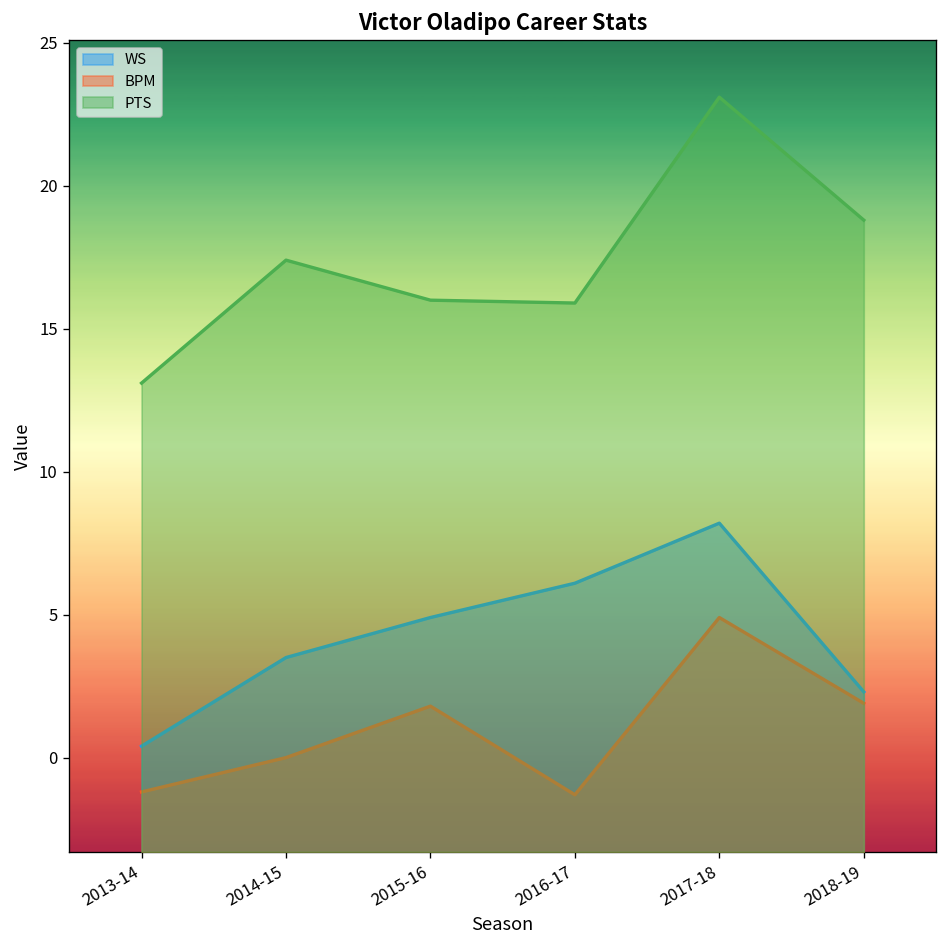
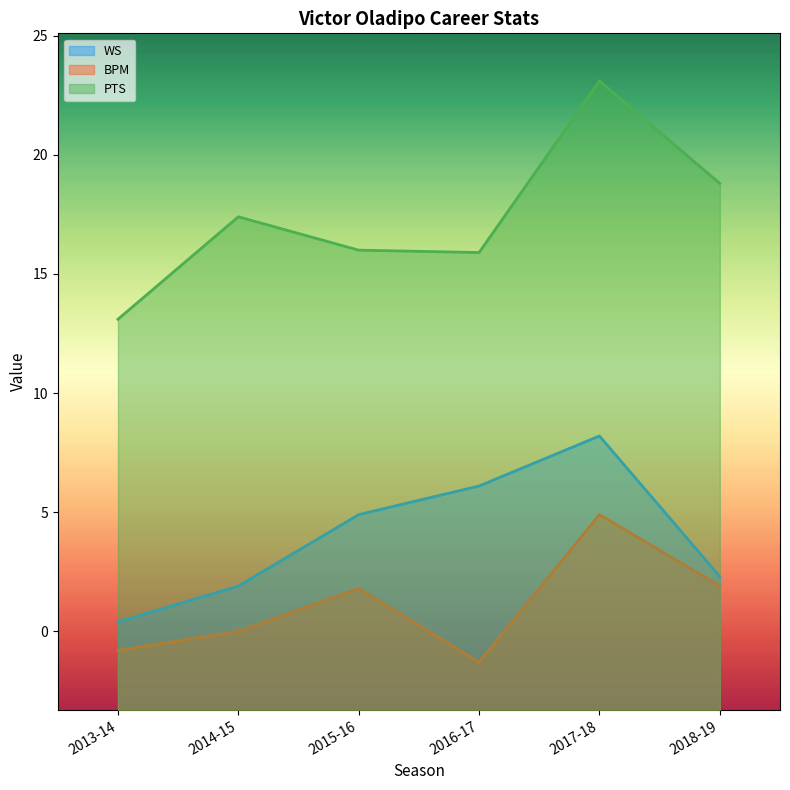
  {
    "WS": {
      "2013-14": 0.4,
-     "2014-15": 3.5,
+     "2014-15": 1.9,
      "2015-16": 4.9,
      "2016-17": 6.1,
      "2017-18": 8.2,
      "2018-19": 2.3
    },
    "BPM": {
-     "2013-14": -1.2,
+     "2013-14": -0.8,
      "2014-15": 0.0,
      "2015-16": 1.8,
      "2016-17": -1.3,
      "2017-18": 4.9,
      "2018-19": 1.9
    },
    "PTS": {
      "2013-14": 13.1,
      "2014-15": 17.4,
      "2015-16": 16.0,
      "2016-17": 15.9,
      "2017-18": 23.1,
      "2018-19": 18.8
    }
  }
